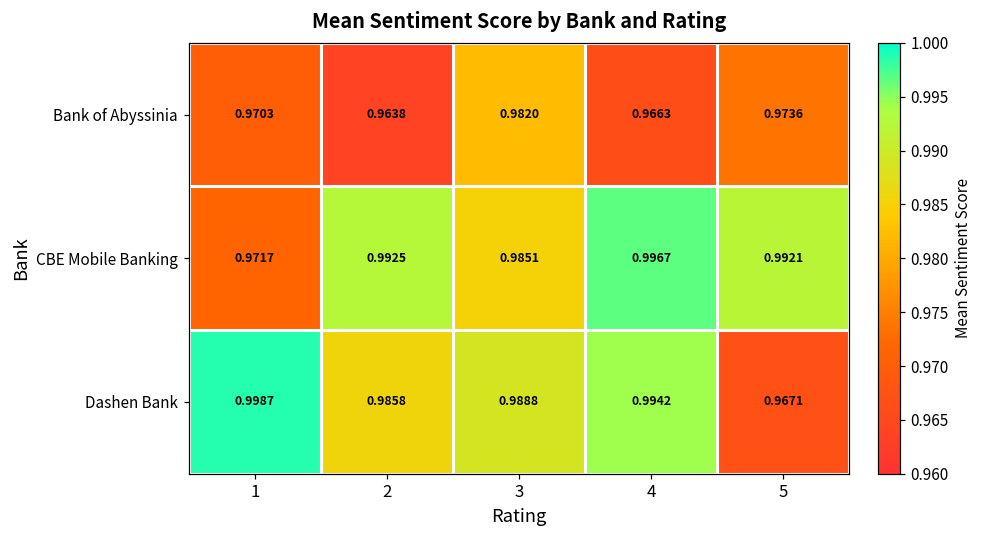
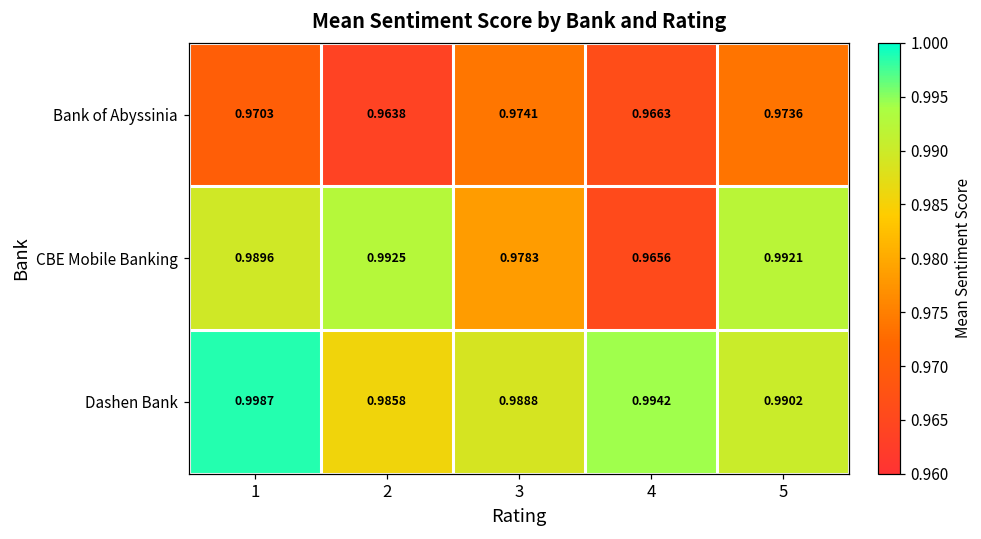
  {
    "Bank of Abyssinia": {
      "1": 0.9703,
      "2": 0.9638,
-     "3": 0.9820,
+     "3": 0.9741,
      "4": 0.9663,
      "5": 0.9736
    },
    "CBE Mobile Banking": {
-     "1": 0.9717,
+     "1": 0.9896,
      "2": 0.9925,
-     "3": 0.9851,
-     "4": 0.9967,
+     "3": 0.9783,
+     "4": 0.9656,
      "5": 0.9921
    },
    "Dashen Bank": {
      "1": 0.9987,
      "2": 0.9858,
      "3": 0.9888,
      "4": 0.9942,
-     "5": 0.9671
+     "5": 0.9902
    }
  }
